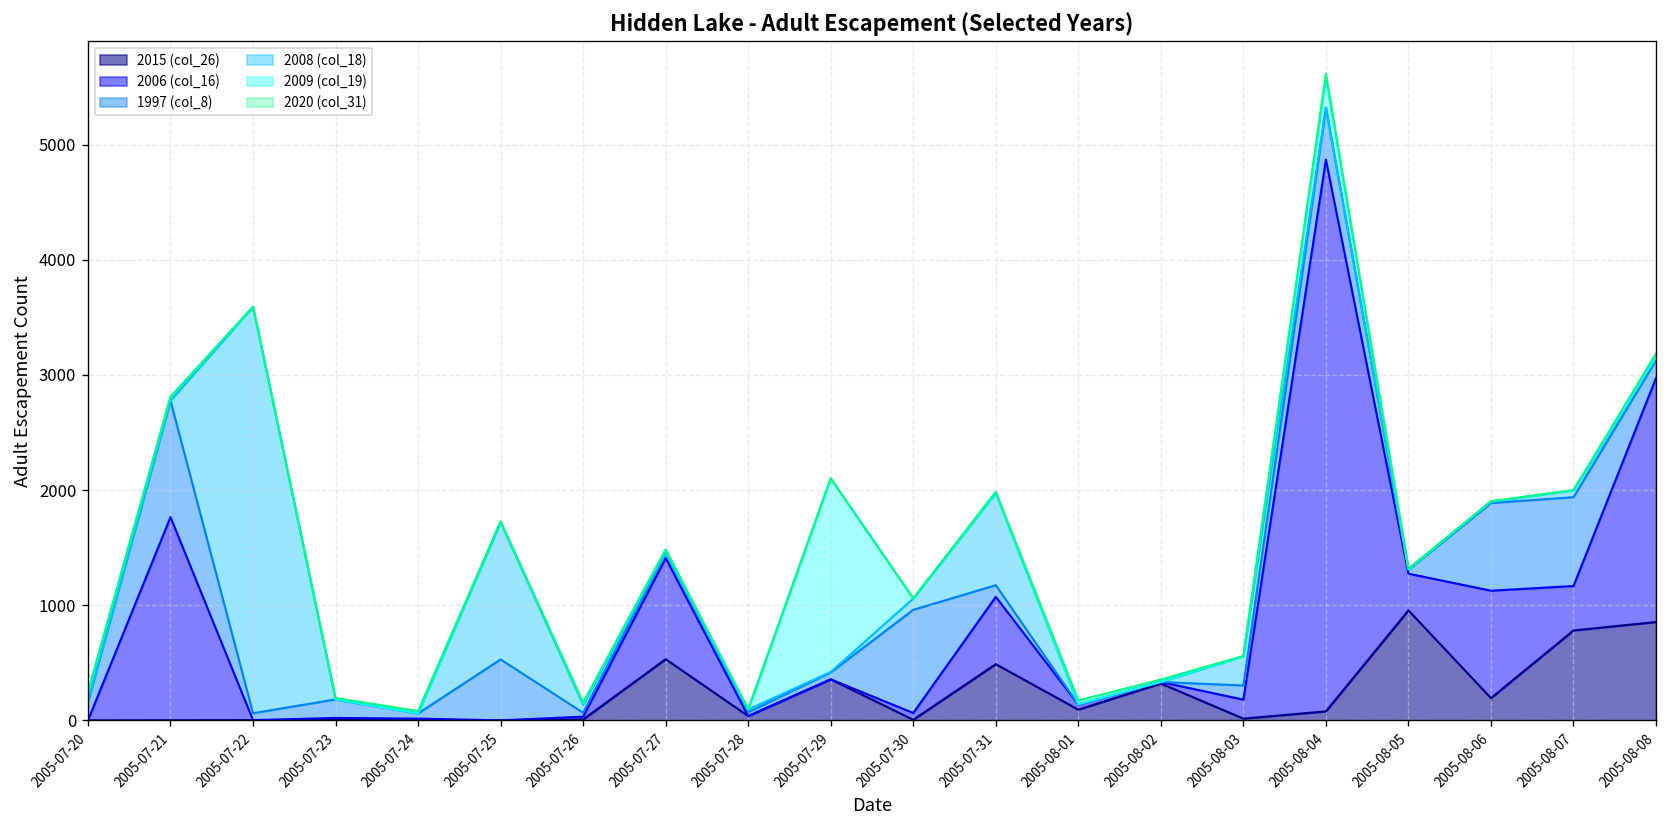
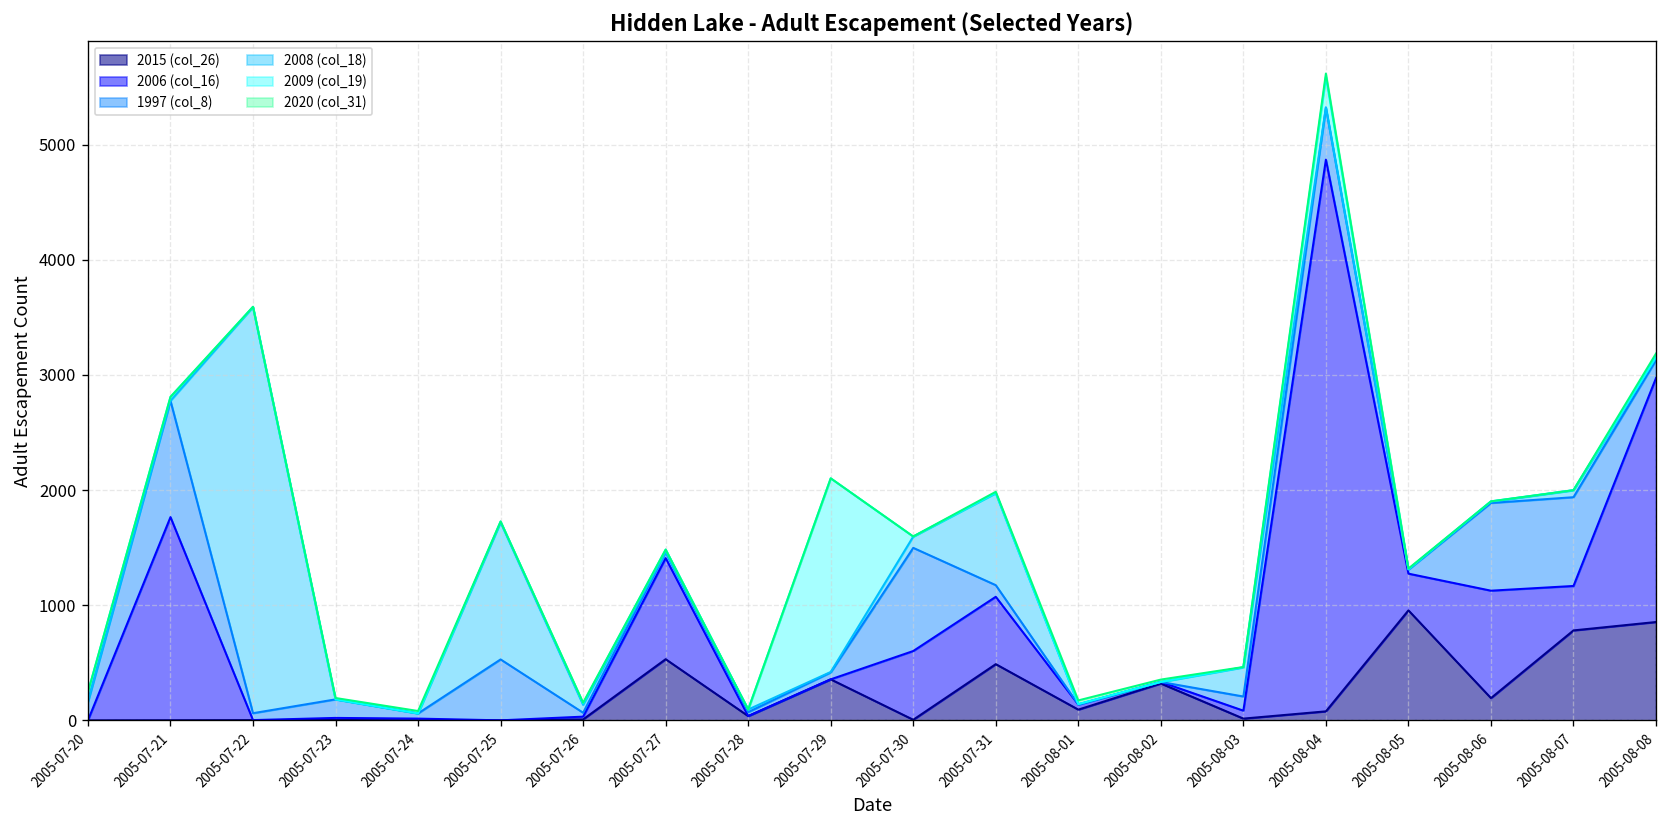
  {
    "2015 (col_26)": {
      "2005-07-21": 0,
      "2005-07-27": 500,
      "2005-07-30": 0,
      "2005-07-31": 500,
      "2005-08-01": 100,
      "2005-08-03": 0,
      "2005-08-04": 100,
      "2005-08-05": 1000,
      "2005-08-06": 200,
      "2005-08-07": 800,
      "2005-08-08": 900
    },
    "2006 (col_16)": {
      "2005-07-21": 1800,
      "2005-07-27": 900,
-     "2005-07-30": 100,
+     "2005-07-30": 600,
      "2005-07-31": 600,
-     "2005-08-03": 200,
+     "2005-08-03": 100,
      "2005-08-04": 4800,
      "2005-08-05": 300,
      "2005-08-06": 900,
      "2005-08-07": 400,
      "2005-08-08": 2100
    }
  }
